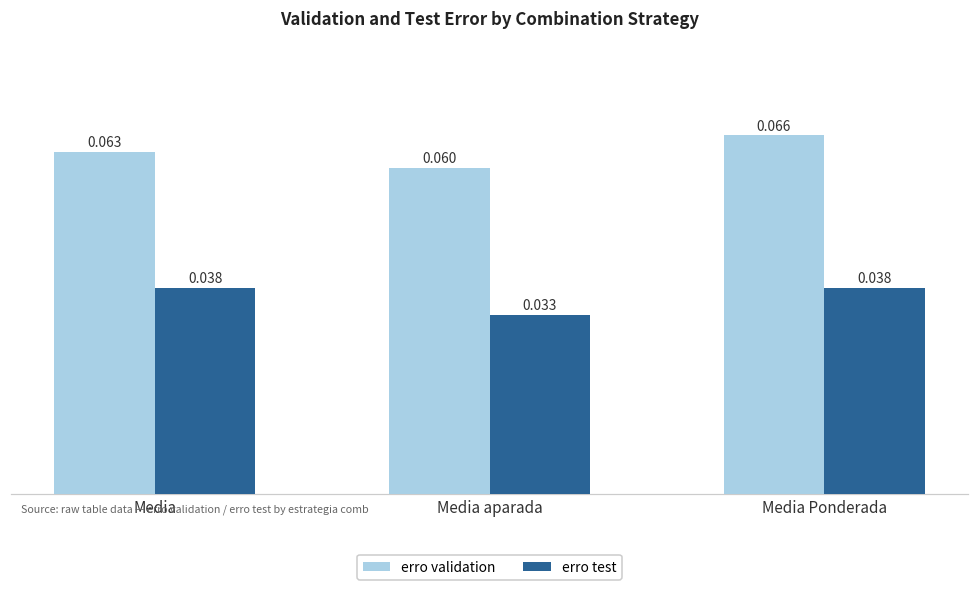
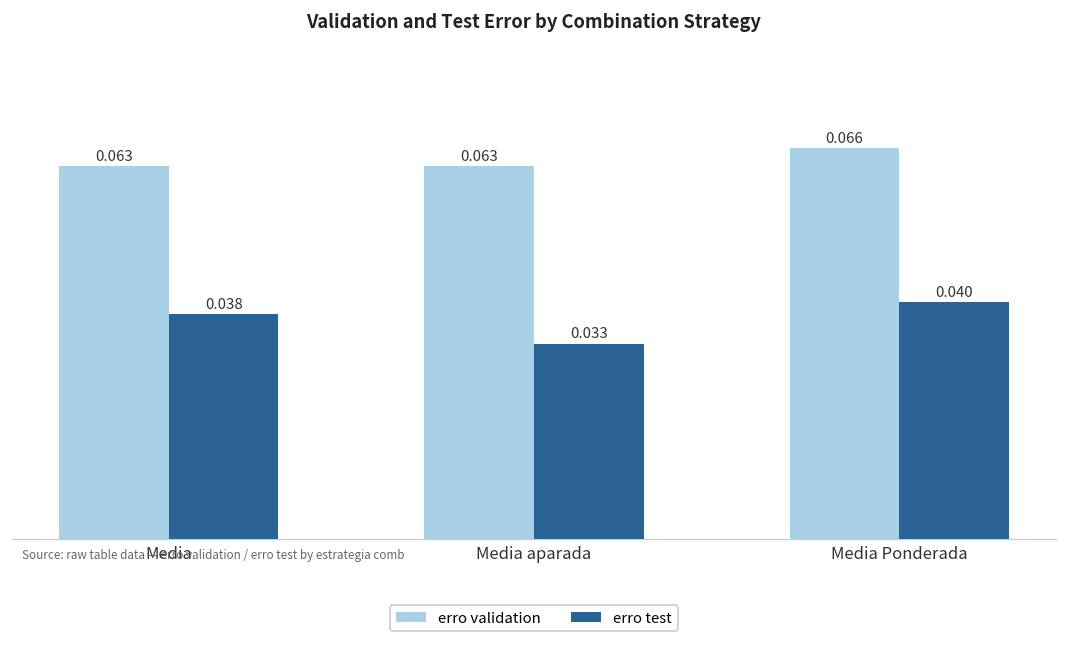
  {
    "erro validation": {
      "Media": 0.063,
-     "Media aparada": 0.060,
+     "Media aparada": 0.063,
      "Media Ponderada": 0.066
    },
    "erro test": {
      "Media": 0.038,
      "Media aparada": 0.033,
-     "Media Ponderada": 0.038
+     "Media Ponderada": 0.040
    }
  }
